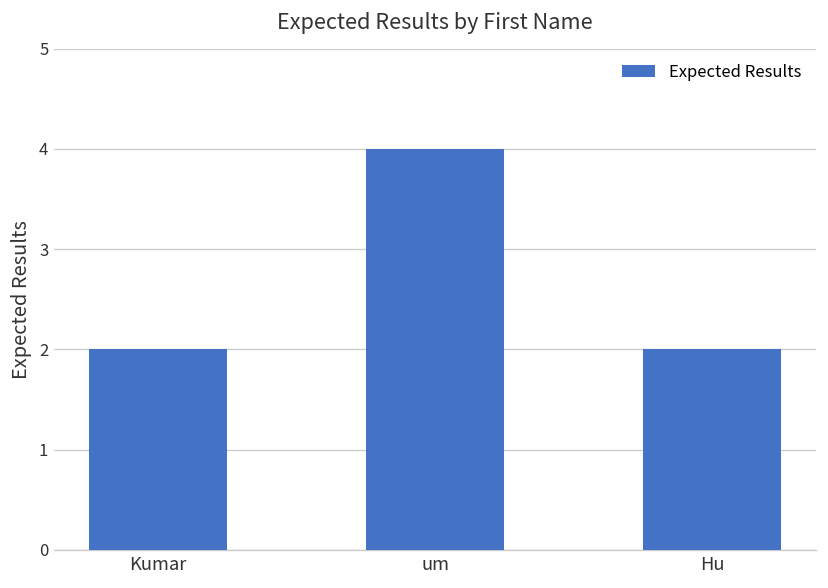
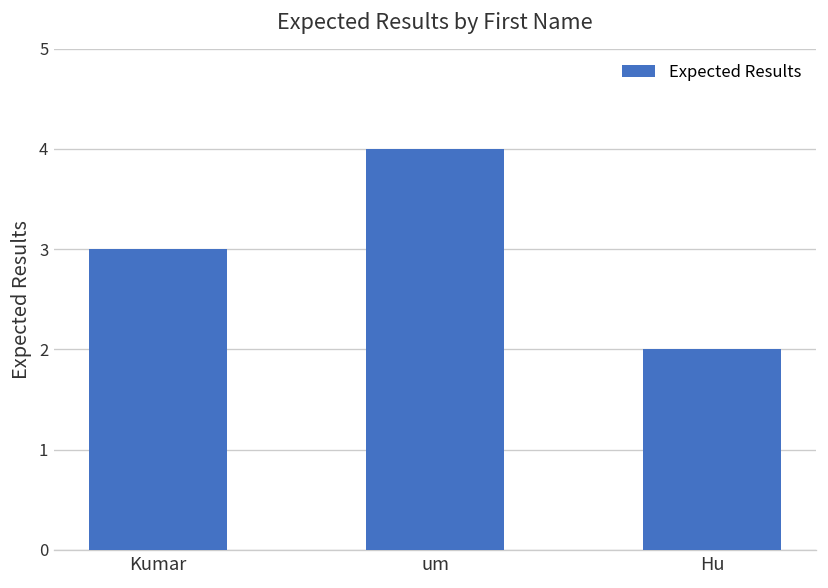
  {
-   "Kumar": 2,
+   "Kumar": 3,
    "um": 4,
    "Hu": 2
  }
